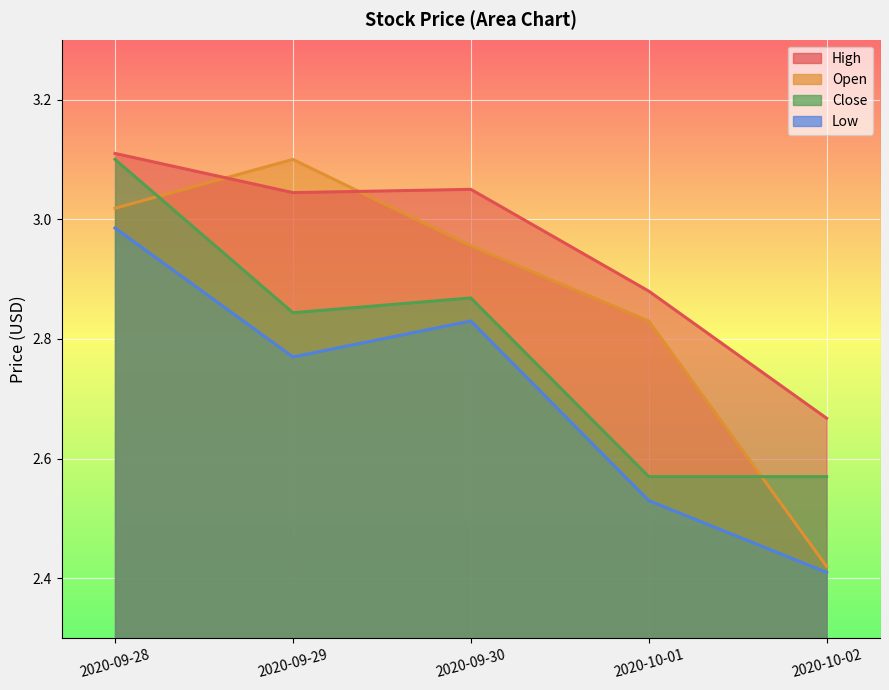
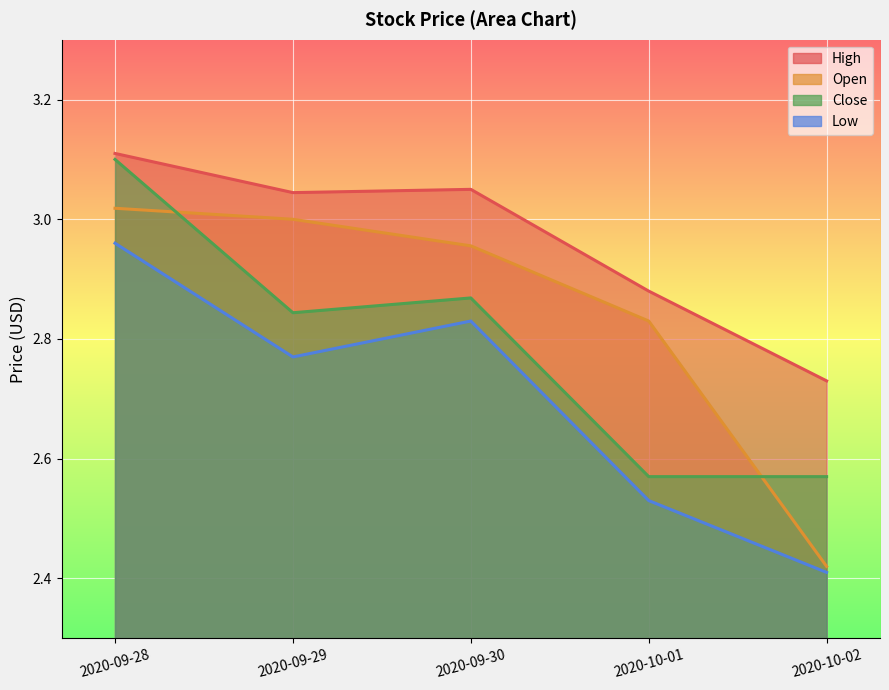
  {
    "Open": {
      "2020-09-28": 3.02,
-     "2020-09-29": 3.1,
+     "2020-09-29": 3.0,
      "2020-09-30": 2.96,
      "2020-10-01": 2.83,
      "2020-10-02": 2.42
    },
    "High": {
      "2020-09-28": 3.11,
      "2020-09-29": 3.04,
      "2020-09-30": 3.05,
      "2020-10-01": 2.88,
-     "2020-10-02": 2.67
+     "2020-10-02": 2.73
    },
    "Low": {
-     "2020-09-28": 2.99,
+     "2020-09-28": 2.96,
      "2020-09-29": 2.77,
      "2020-09-30": 2.83,
      "2020-10-01": 2.53,
      "2020-10-02": 2.41
    },
    "Close": {
      "2020-09-28": 3.10,
      "2020-09-29": 2.84,
      "2020-09-30": 2.87,
      "2020-10-01": 2.57,
      "2020-10-02": 2.57
    }
  }
